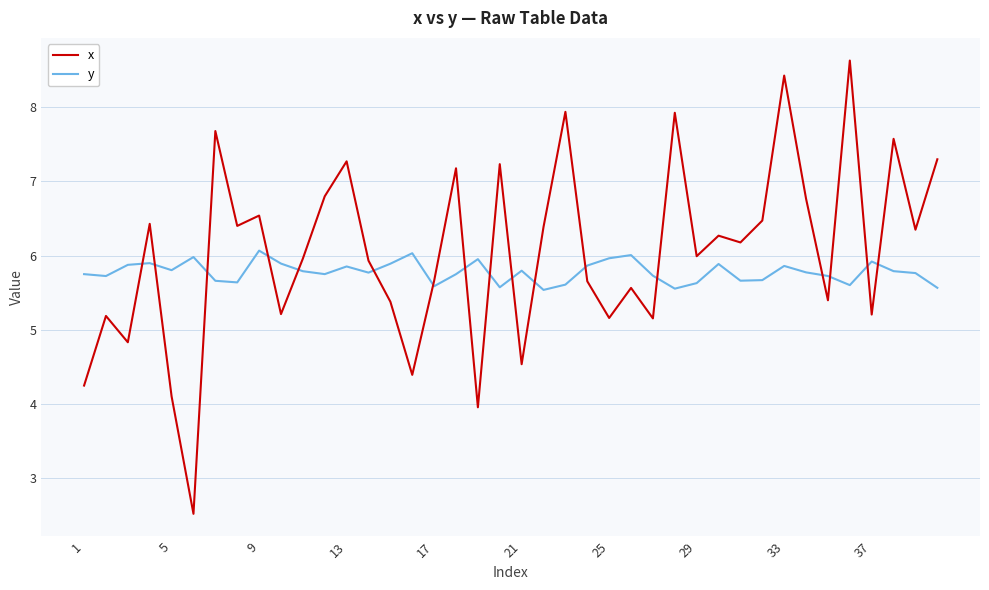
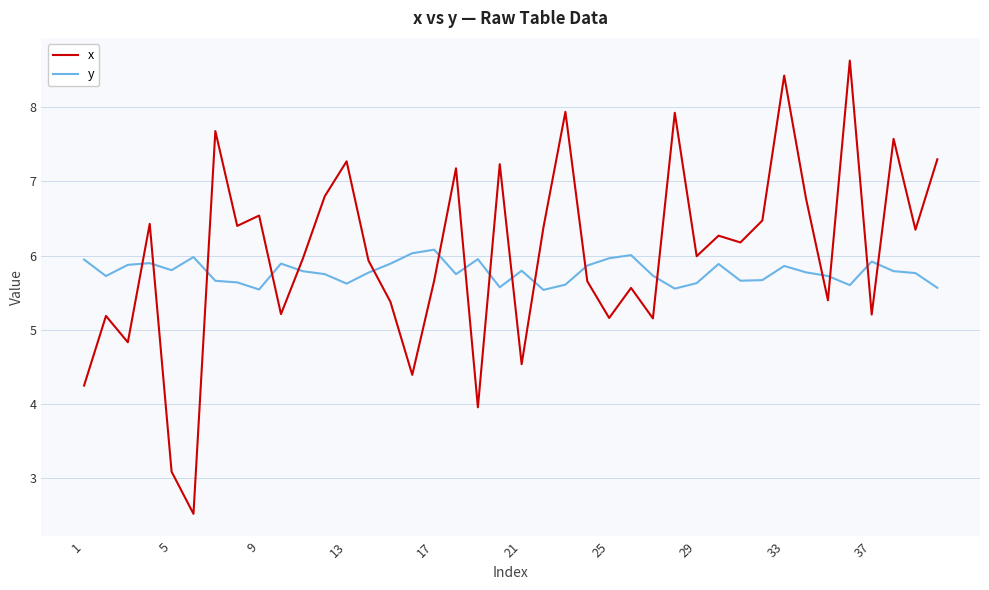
  {
    "x": {
      "1": 4.3,
-     "5": 4.1,
+     "5": 3.1,
      "9": 6.5,
      "13": 7.3,
      "17": 5.7,
      "21": 4.5,
      "25": 5.2,
      "29": 6.0,
      "33": 8.4,
      "37": 5.2
    },
    "y": {
-     "1": 5.8,
+     "1": 5.9,
      "5": 5.8,
-     "9": 6.1,
-     "13": 5.9,
-     "17": 5.6,
+     "9": 5.5,
+     "13": 5.6,
+     "17": 6.1,
      "21": 5.8,
      "25": 6.0,
      "29": 5.6,
      "33": 5.9,
      "37": 5.9
    }
  }
